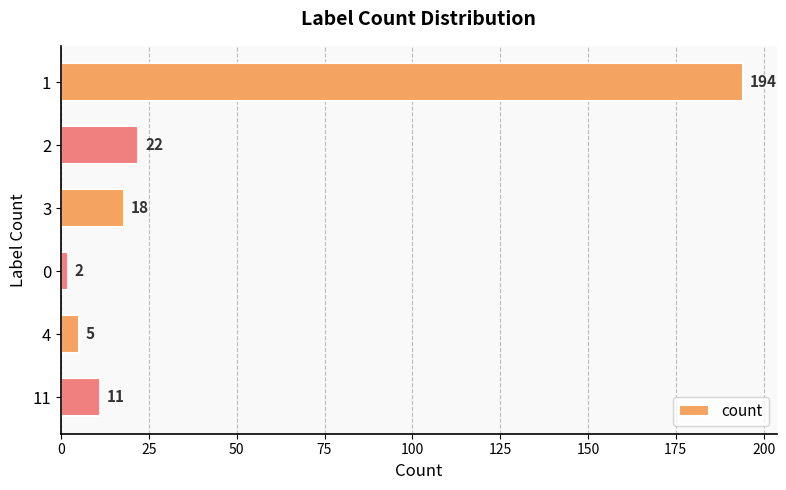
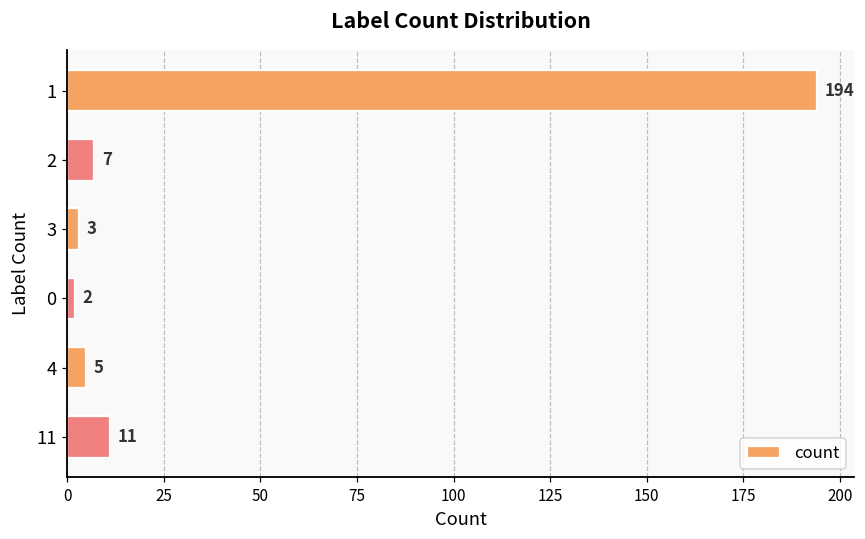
  {
    "1": 194,
-   "2": 22,
-   "3": 18,
+   "2": 7,
+   "3": 3,
    "0": 2,
    "4": 5,
    "11": 11
  }
